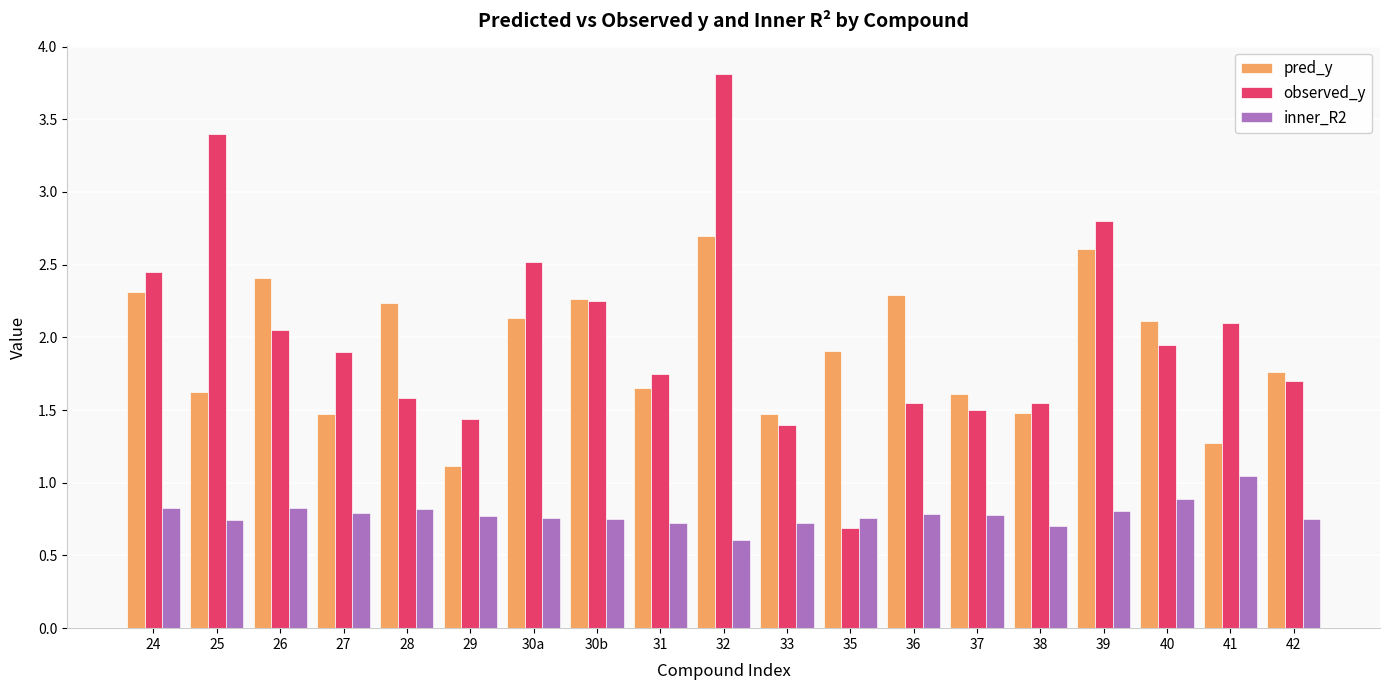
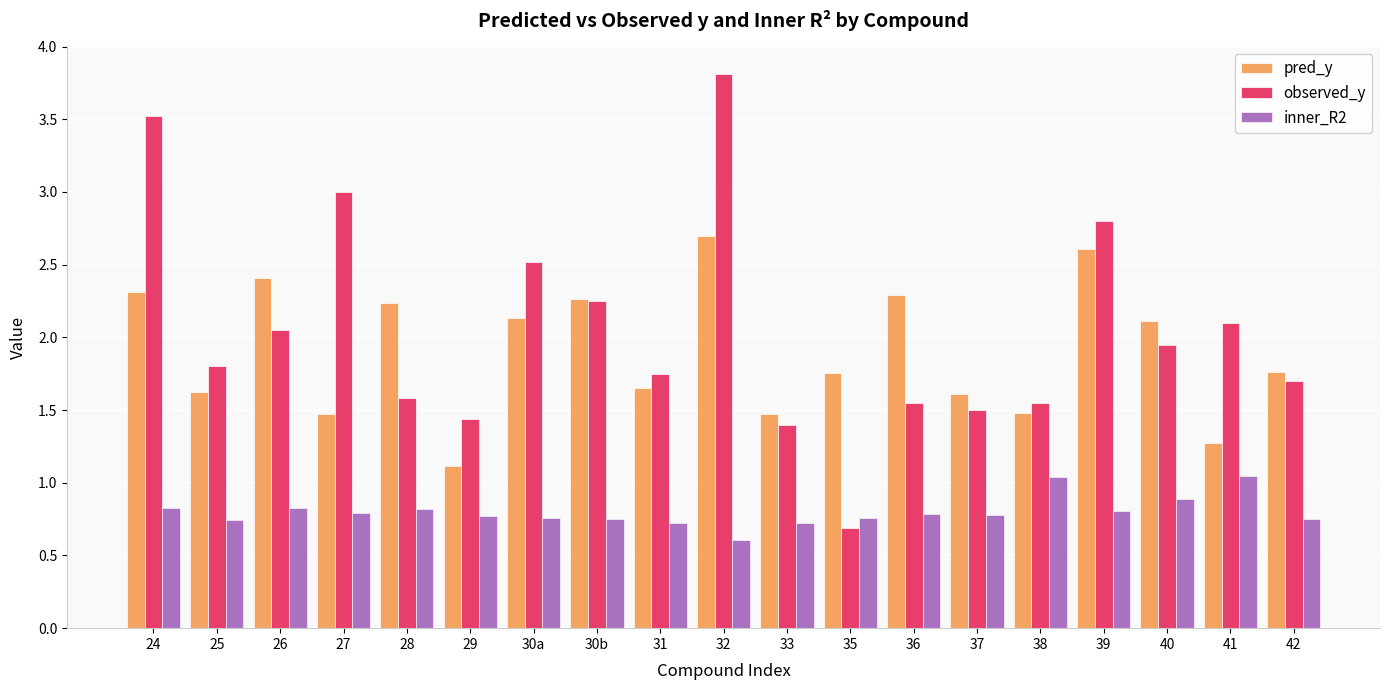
  {
    "pred_y": {
      "24": 2.31,
      "25": 1.62,
      "26": 2.41,
      "27": 1.47,
      "28": 2.24,
      "29": 1.11,
      "30a": 2.14,
      "30b": 2.26,
      "31": 1.65,
      "32": 2.69,
      "33": 1.47,
-     "35": 1.91,
+     "35": 1.75,
      "36": 2.29,
      "37": 1.61,
      "38": 1.48,
      "39": 2.61,
      "40": 2.11,
      "41": 1.27,
      "42": 1.76
    },
    "observed_y": {
-     "24": 2.45,
-     "25": 3.4,
+     "24": 3.52,
+     "25": 1.8,
      "26": 2.05,
-     "27": 1.9,
+     "27": 3.0,
      "28": 1.58,
      "29": 1.44,
      "30a": 2.52,
      "30b": 2.25,
      "31": 1.75,
      "32": 3.81,
      "33": 1.40,
      "35": 0.69,
      "36": 1.55,
      "37": 1.50,
      "38": 1.55,
      "39": 2.80,
      "40": 1.95,
      "41": 2.10,
      "42": 1.70
    },
    "inner_R2": {
      "24": 0.83,
      "25": 0.74,
      "26": 0.82,
      "27": 0.79,
      "28": 0.82,
      "29": 0.77,
      "30a": 0.76,
      "30b": 0.75,
      "31": 0.72,
      "32": 0.60,
      "33": 0.72,
      "35": 0.76,
      "36": 0.79,
      "37": 0.78,
-     "38": 0.70,
+     "38": 1.04,
      "39": 0.80,
      "40": 0.89,
      "41": 1.05,
      "42": 0.75
    }
  }
